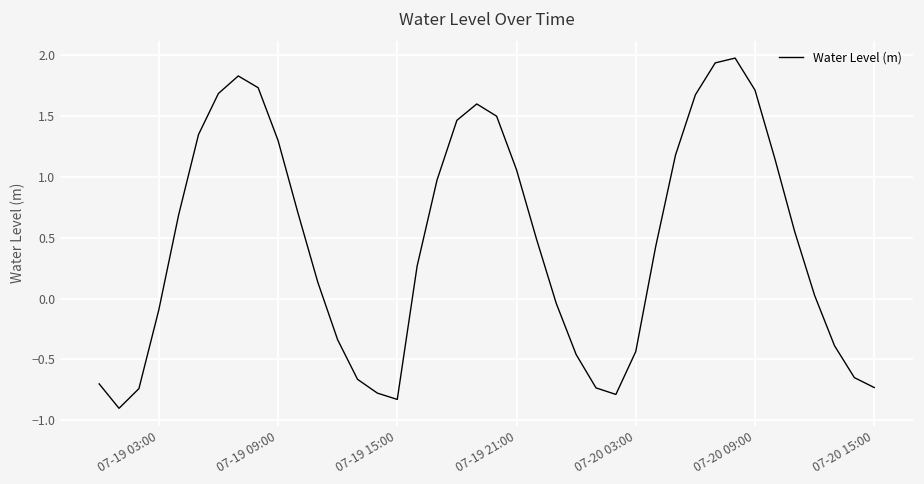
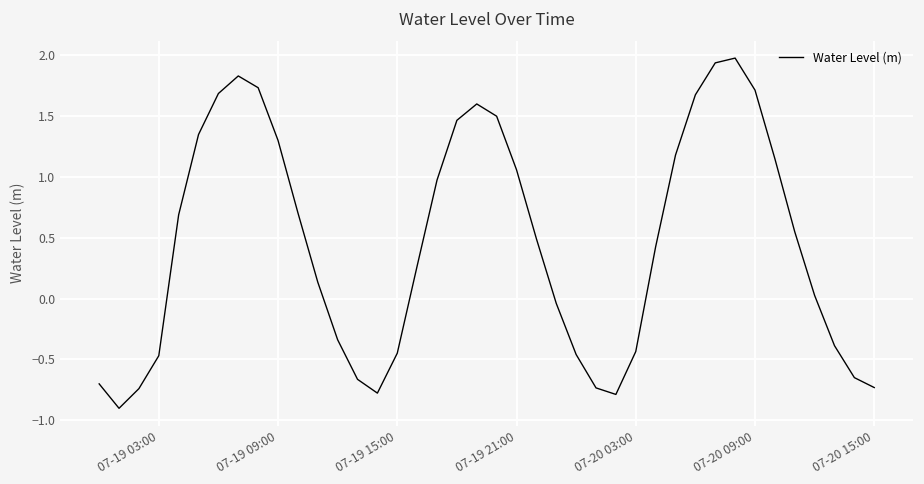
  {
-   "07-19 03:00": -0.09,
+   "07-19 03:00": -0.47,
    "07-19 09:00": 1.30,
-   "07-19 15:00": -0.83,
+   "07-19 15:00": -0.45,
    "07-19 21:00": 1.06,
    "07-20 03:00": -0.44,
    "07-20 09:00": 1.71,
    "07-20 15:00": -0.73
  }
